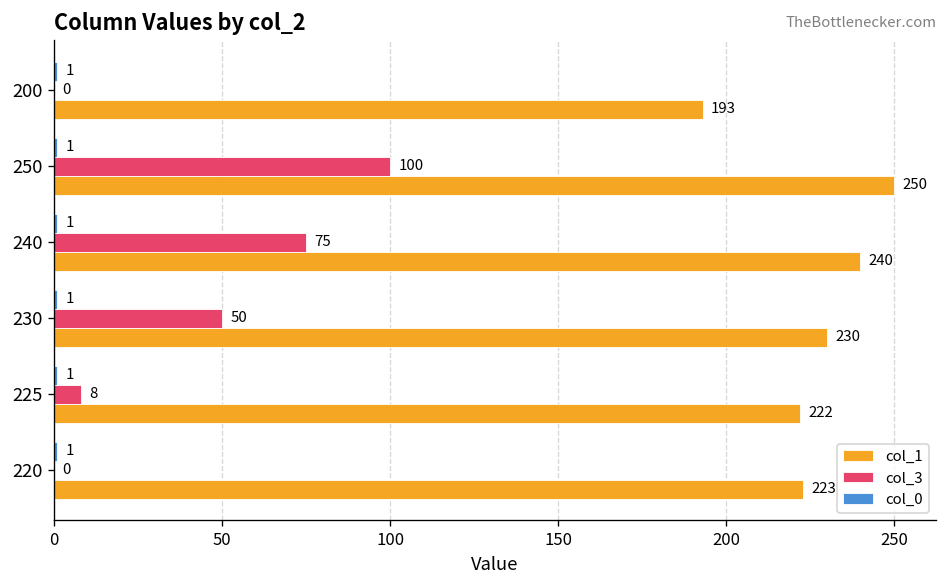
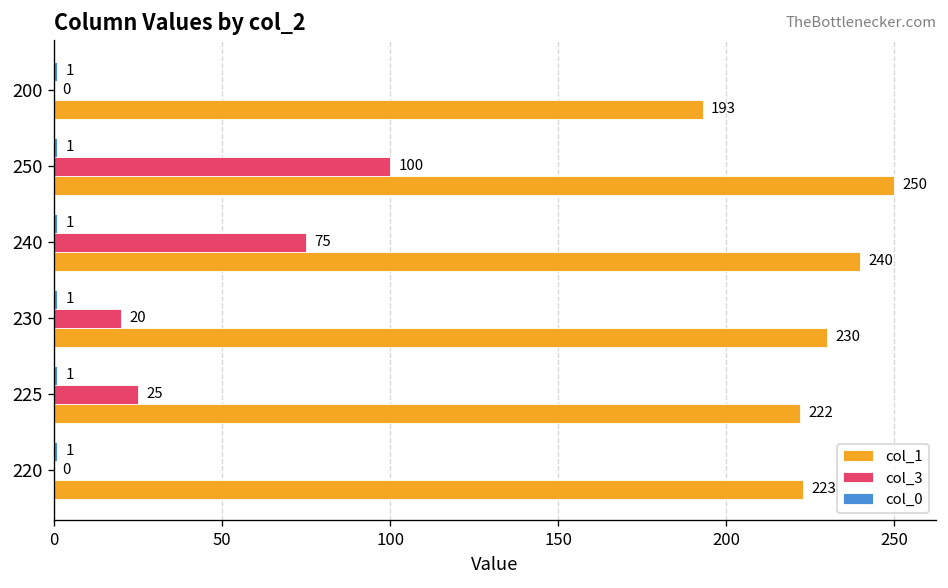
  {
    "col_1": {
      "200": 193,
      "250": 250,
      "240": 240,
      "230": 230,
      "225": 222,
      "220": 223
    },
    "col_3": {
      "200": 0,
      "250": 100,
      "240": 75,
-     "230": 50,
-     "225": 8,
+     "230": 20,
+     "225": 25,
      "220": 0
    },
    "col_0": {
      "200": 1,
      "250": 1,
      "240": 1,
      "230": 1,
      "225": 1,
      "220": 1
    }
  }
